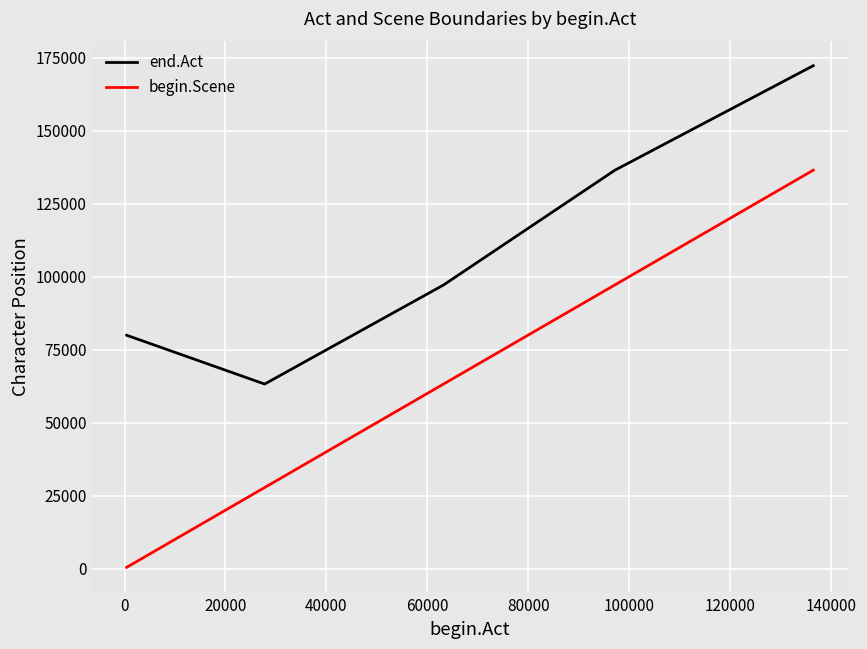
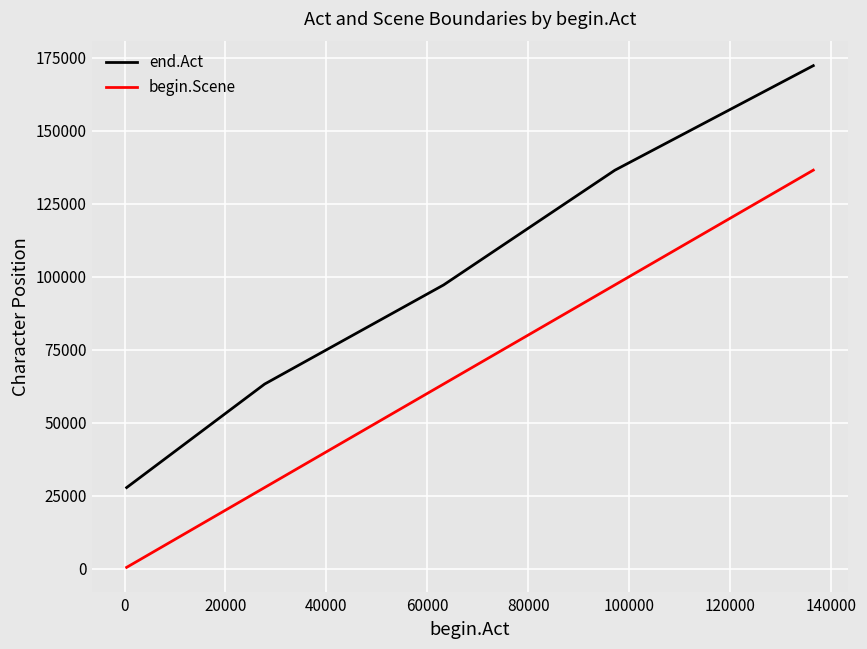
  {
    "end.Act": {
-     "0": 80000
+     "0": 28000
    },
    "begin.Scene": {
      "0": 0
    }
  }
